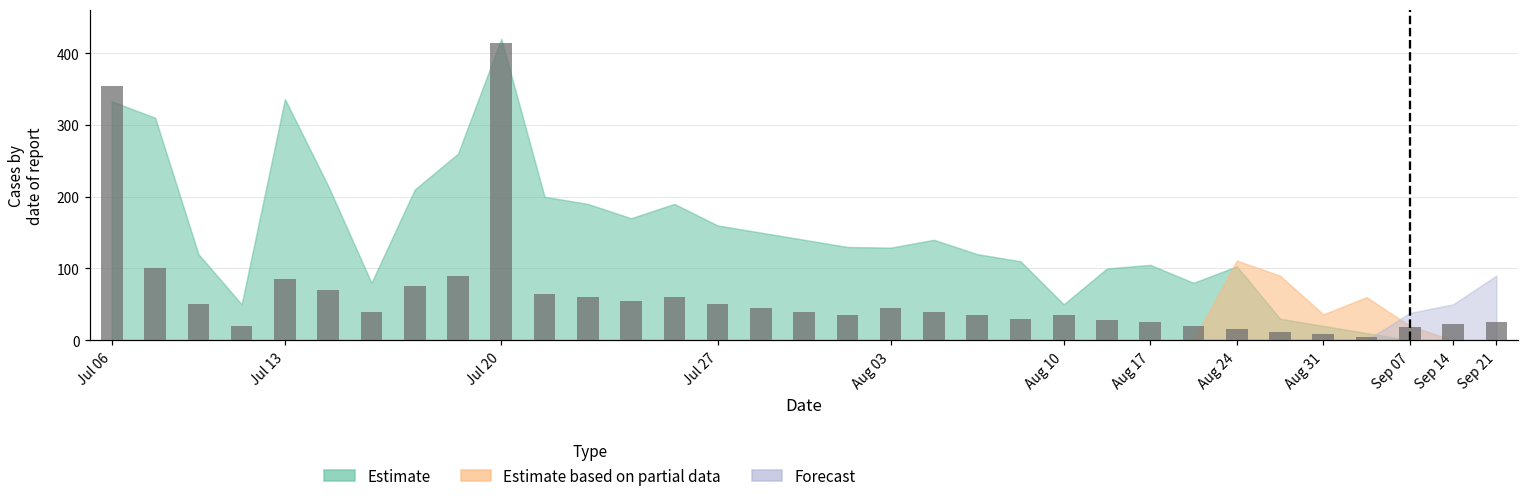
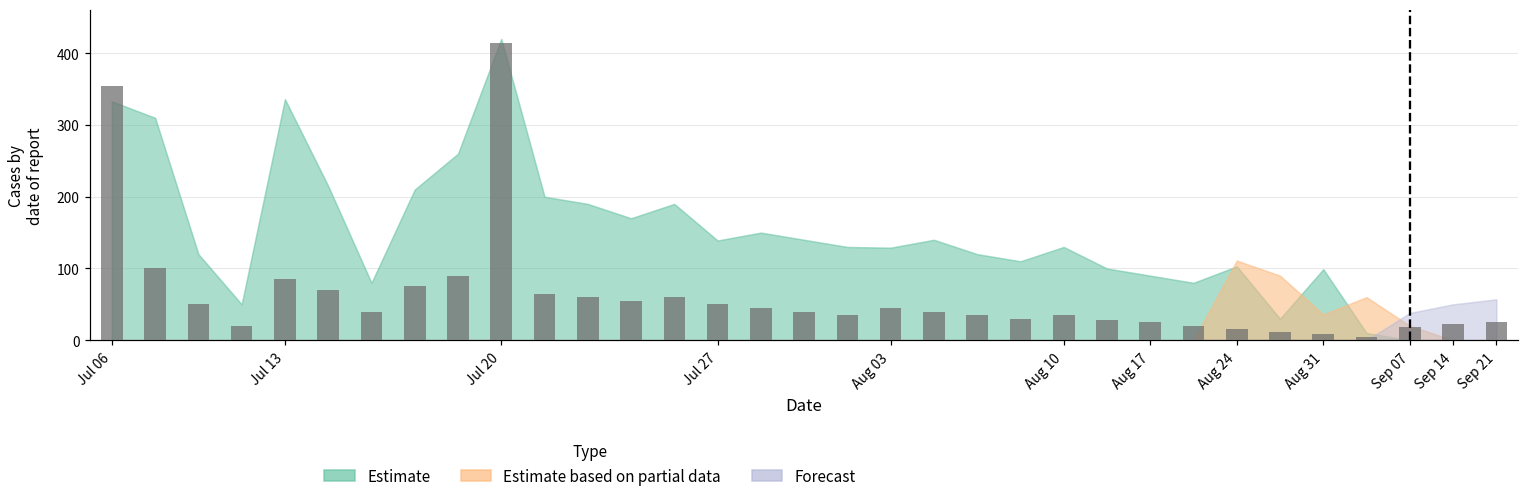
  {
    "Estimate": {
      "Jul 06": 330,
      "Jul 13": 340,
      "Jul 20": 420,
-     "Jul 27": 160,
+     "Jul 27": 140,
      "Aug 03": 130,
-     "Aug 10": 50,
-     "Aug 17": 110,
+     "Aug 10": 130,
+     "Aug 17": 90,
      "Aug 24": 100,
-     "Aug 31": 20,
+     "Aug 31": 100,
      "Sep 07": 0
    },
    "Estimate based on partial data": {
      "Aug 24": 110,
      "Aug 31": 40,
      "Sep 07": 20
    },
    "Forecast": {
      "Aug 24": 0,
      "Aug 31": 0,
      "Sep 07": 40,
      "Sep 14": 50,
-     "Sep 21": 90
+     "Sep 21": 60
    }
  }
